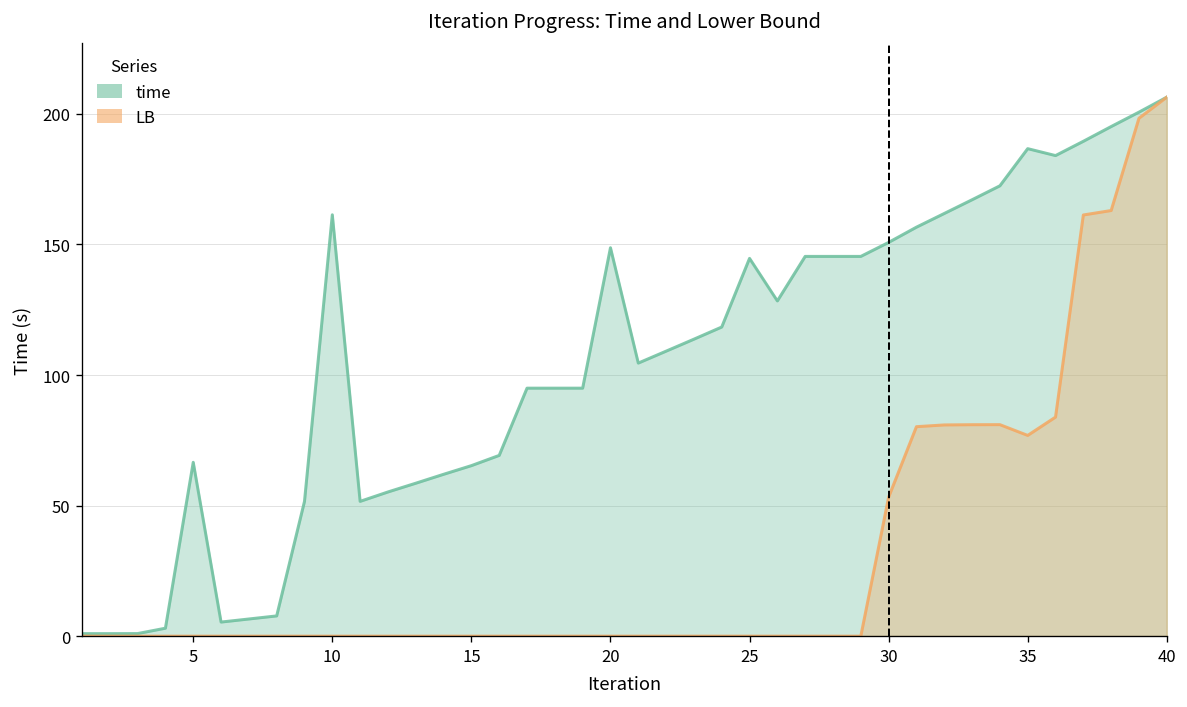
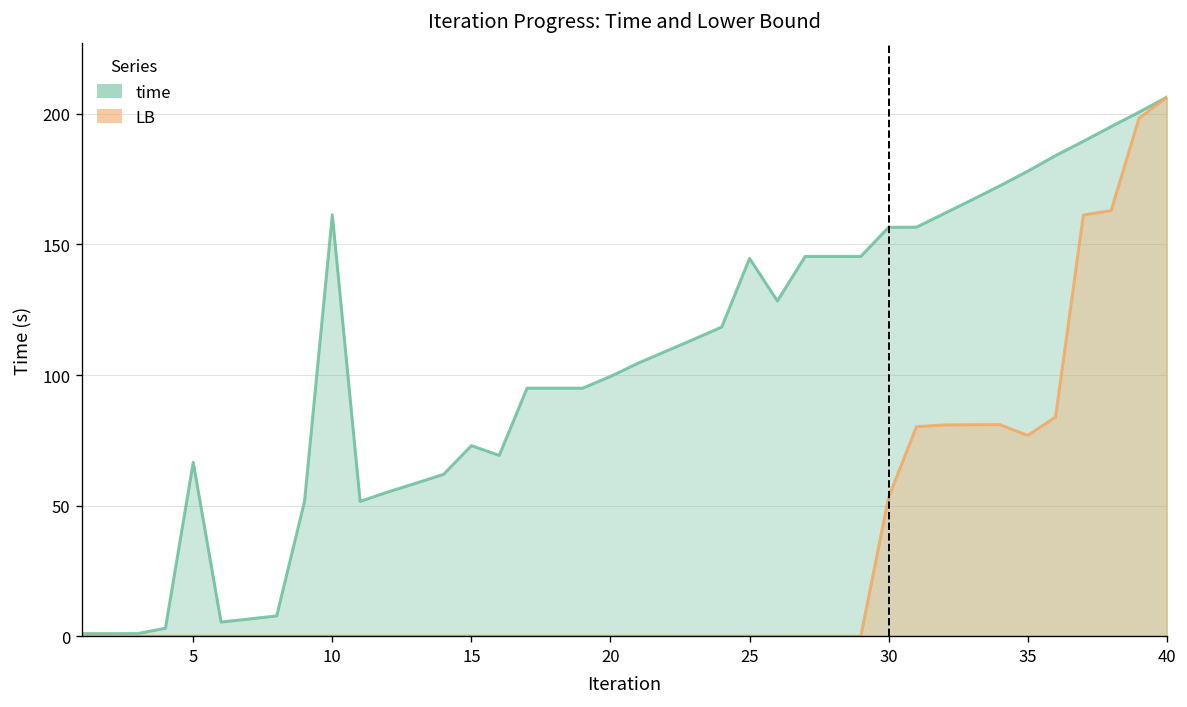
  {
    "time": {
      "5": 67,
      "10": 161,
-     "15": 65,
-     "20": 149,
+     "15": 73,
+     "20": 99,
      "25": 145,
-     "30": 151,
-     "35": 187
+     "30": 157,
+     "35": 178
    },
    "LB": {
      "5": 0,
      "10": 0,
      "15": 0,
      "20": 0,
      "25": 0,
      "30": 53,
      "35": 77
    }
  }
